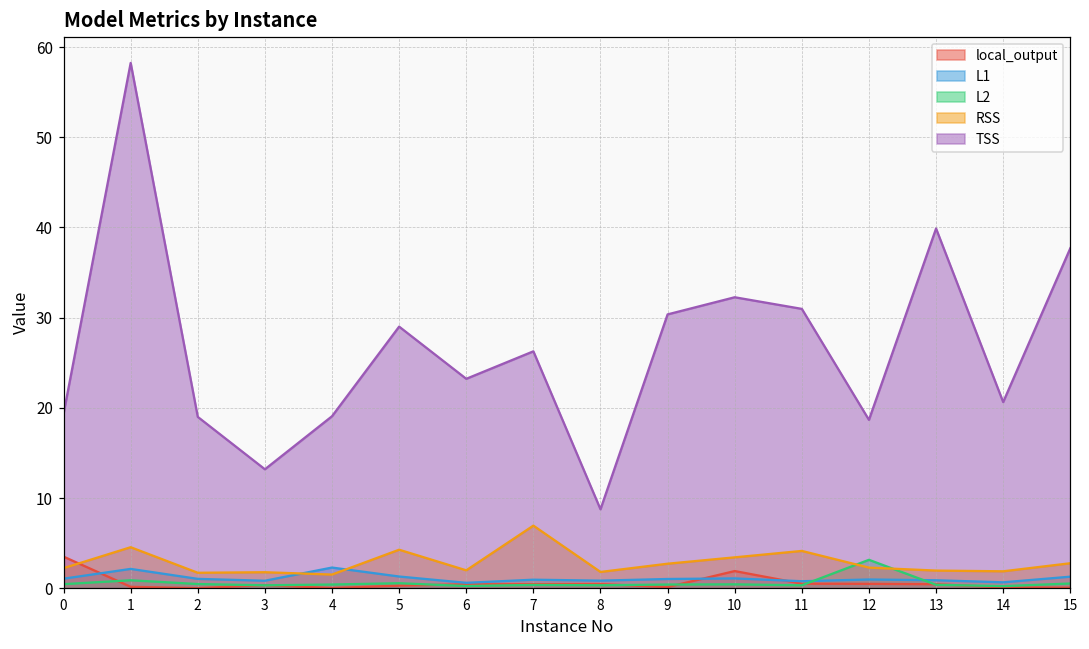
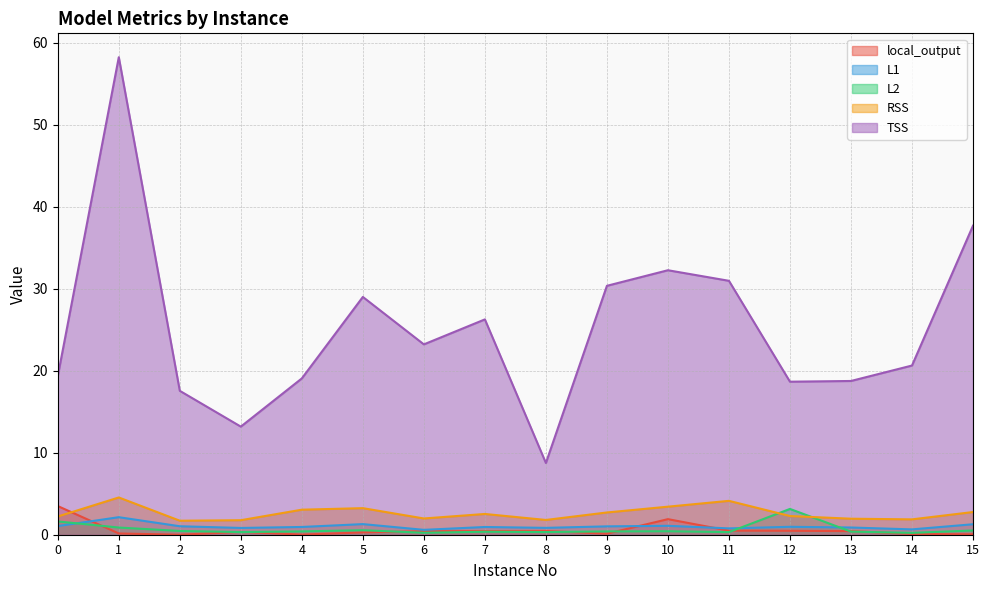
  {
    "local_output": {
      "0": 3,
      "1": 0,
      "2": 0,
      "4": 0,
      "10": 2,
      "12": 0,
      "15": 0
    },
    "L1": {
      "0": 1,
      "1": 2,
      "2": 1,
      "3": 1,
-     "4": 2,
+     "4": 1,
      "5": 1,
      "7": 1,
      "8": 1,
      "9": 1,
      "10": 1,
      "12": 1,
      "13": 1,
      "14": 1,
      "15": 1
    },
    "L2": {
-     "0": 0,
+     "0": 2,
      "1": 1,
      "2": 0,
      "4": 0,
      "10": 0,
      "12": 3,
      "15": 1
    },
    "RSS": {
      "0": 2,
      "1": 5,
      "2": 2,
      "3": 2,
-     "4": 2,
-     "5": 4,
+     "4": 3,
+     "5": 3,
      "6": 2,
-     "7": 7,
+     "7": 3,
      "8": 2,
      "9": 3,
      "10": 3,
      "11": 4,
      "12": 2,
      "13": 2,
      "14": 2,
      "15": 3
    },
    "TSS": {
      "0": 19,
      "1": 58,
-     "2": 19,
+     "2": 18,
      "3": 13,
      "4": 19,
      "5": 29,
      "6": 23,
      "7": 26,
      "8": 9,
      "9": 30,
      "10": 32,
      "11": 31,
      "12": 19,
-     "13": 40,
+     "13": 19,
      "14": 21,
      "15": 38
    }
  }
